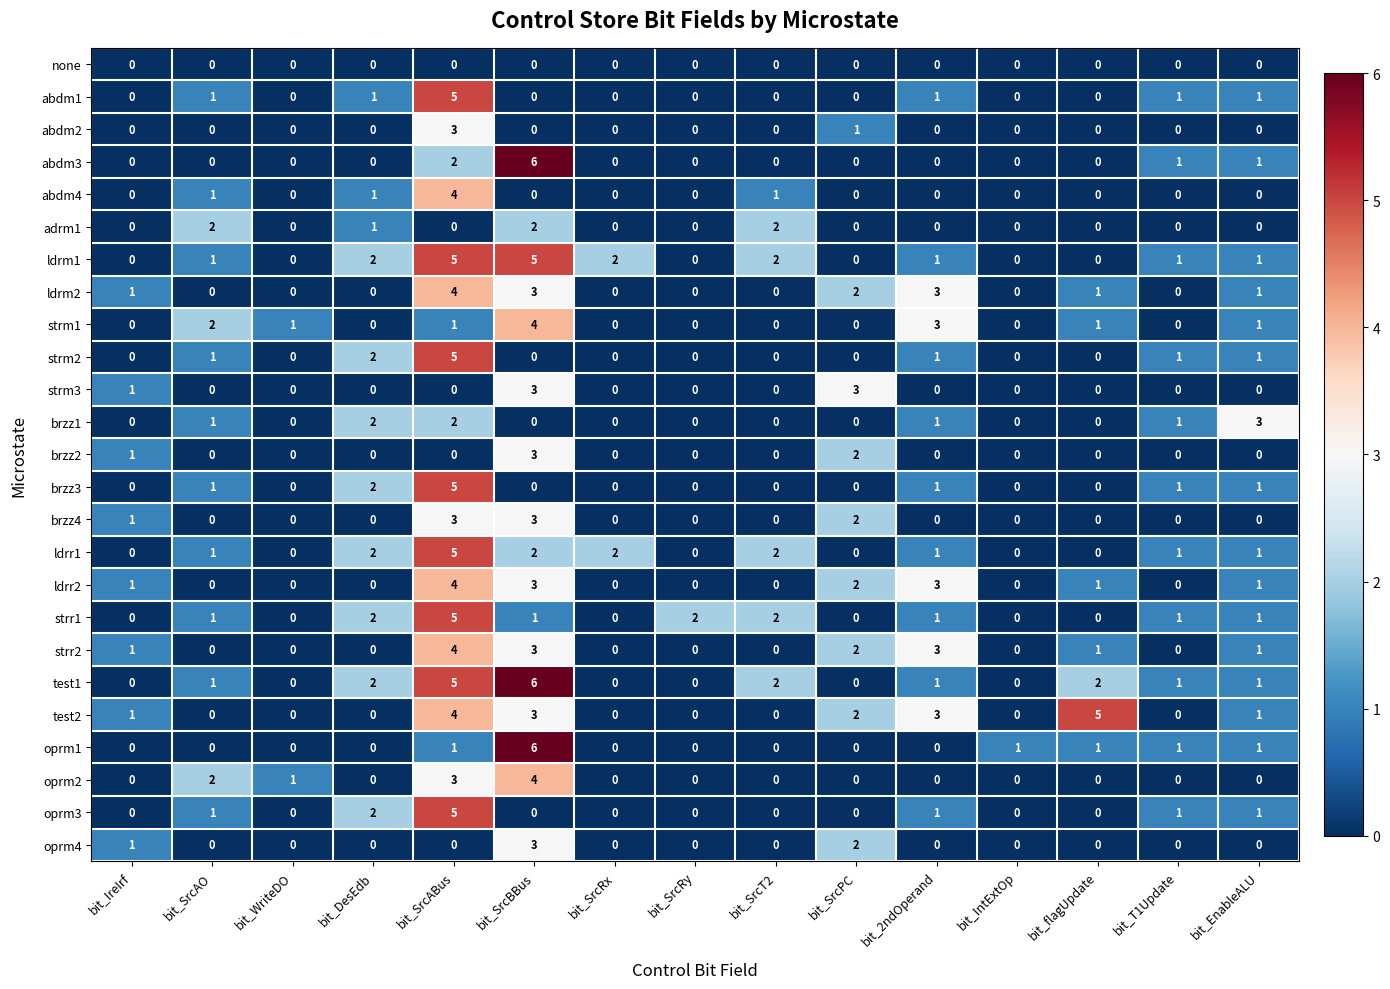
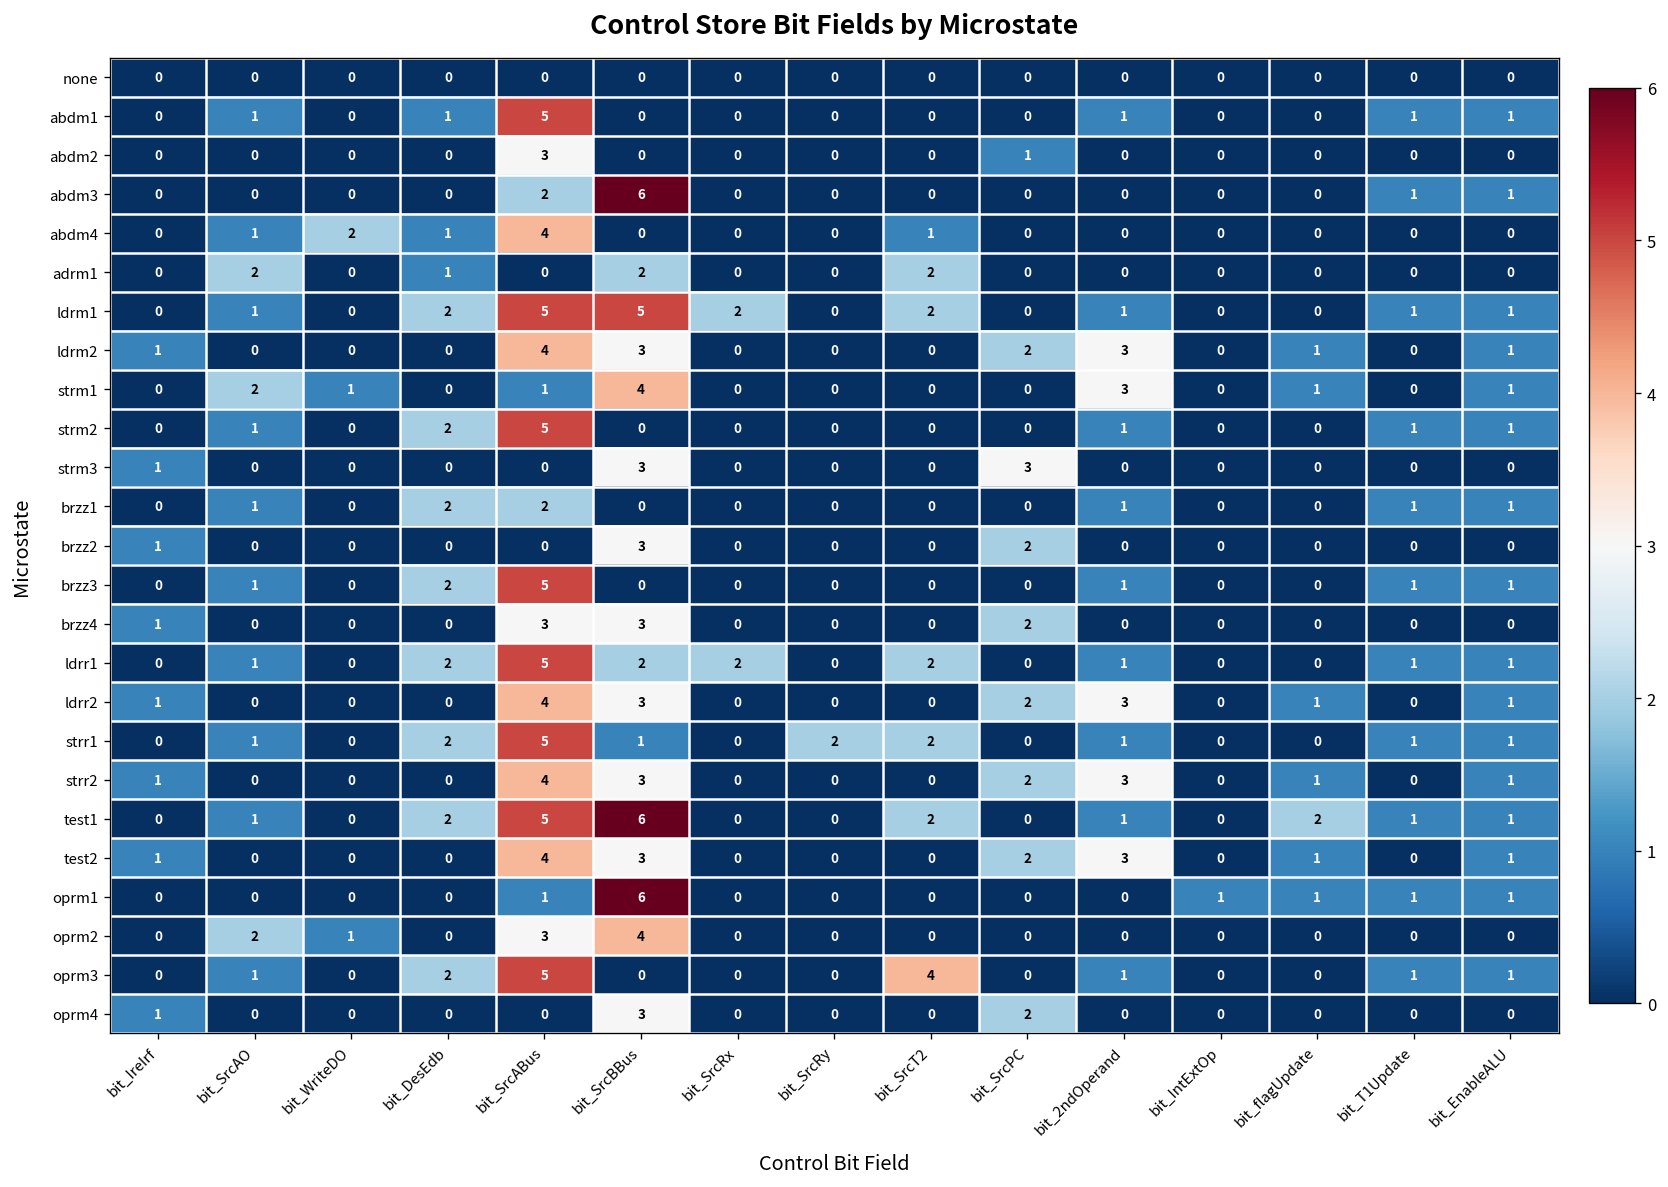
  {
    "abdm4": {
      "bit_IreIrf": 0,
      "bit_SrcAO": 1,
-     "bit_WriteDO": 0,
+     "bit_WriteDO": 2,
      "bit_DesEdb": 1,
      "bit_SrcABus": 4,
      "bit_SrcBBus": 0,
      "bit_SrcRx": 0,
      "bit_SrcRy": 0,
      "bit_SrcT2": 1,
      "bit_SrcPC": 0,
      "bit_2ndOperand": 0,
      "bit_IntExtOp": 0,
      "bit_flagUpdate": 0,
      "bit_T1Update": 0,
      "bit_EnableALU": 0
    },
    "brzz1": {
      "bit_IreIrf": 0,
      "bit_SrcAO": 1,
      "bit_WriteDO": 0,
      "bit_DesEdb": 2,
      "bit_SrcABus": 2,
      "bit_SrcBBus": 0,
      "bit_SrcRx": 0,
      "bit_SrcRy": 0,
      "bit_SrcT2": 0,
      "bit_SrcPC": 0,
      "bit_2ndOperand": 1,
      "bit_IntExtOp": 0,
      "bit_flagUpdate": 0,
      "bit_T1Update": 1,
-     "bit_EnableALU": 3
+     "bit_EnableALU": 1
    },
    "test2": {
      "bit_IreIrf": 1,
      "bit_SrcAO": 0,
      "bit_WriteDO": 0,
      "bit_DesEdb": 0,
      "bit_SrcABus": 4,
      "bit_SrcBBus": 3,
      "bit_SrcRx": 0,
      "bit_SrcRy": 0,
      "bit_SrcT2": 0,
      "bit_SrcPC": 2,
      "bit_2ndOperand": 3,
      "bit_IntExtOp": 0,
-     "bit_flagUpdate": 5,
+     "bit_flagUpdate": 1,
      "bit_T1Update": 0,
      "bit_EnableALU": 1
    },
    "oprm3": {
      "bit_IreIrf": 0,
      "bit_SrcAO": 1,
      "bit_WriteDO": 0,
      "bit_DesEdb": 2,
      "bit_SrcABus": 5,
      "bit_SrcBBus": 0,
      "bit_SrcRx": 0,
      "bit_SrcRy": 0,
-     "bit_SrcT2": 0,
+     "bit_SrcT2": 4,
      "bit_SrcPC": 0,
      "bit_2ndOperand": 1,
      "bit_IntExtOp": 0,
      "bit_flagUpdate": 0,
      "bit_T1Update": 1,
      "bit_EnableALU": 1
    }
  }
